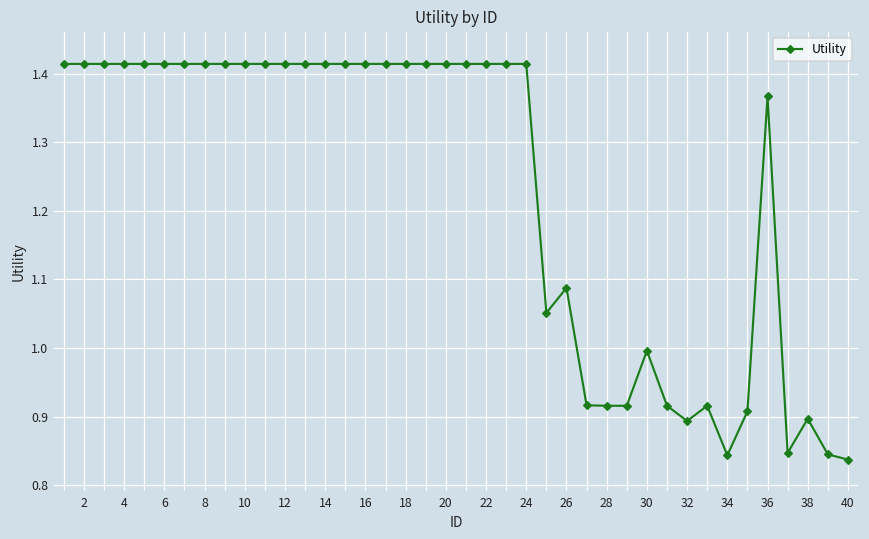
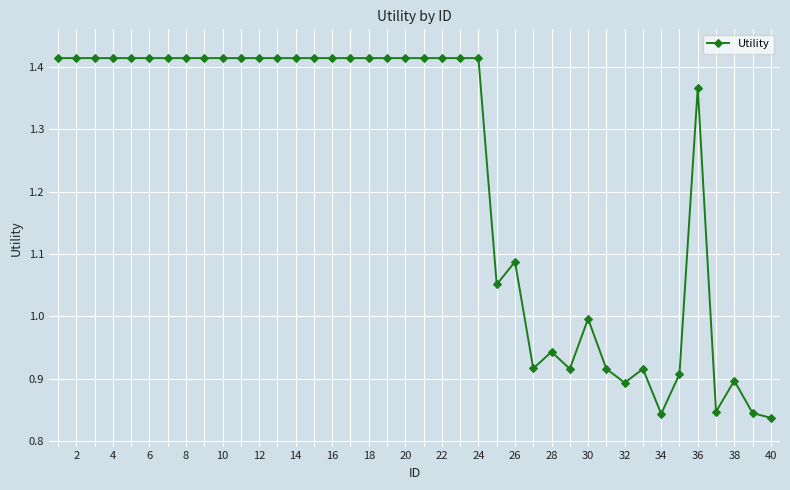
  {
    "2": 1.41,
    "4": 1.41,
    "6": 1.41,
    "8": 1.41,
    "10": 1.41,
    "12": 1.41,
    "14": 1.41,
    "16": 1.41,
    "18": 1.41,
    "20": 1.41,
    "22": 1.41,
    "24": 1.41,
    "26": 1.09,
-   "28": 0.92,
+   "28": 0.94,
    "30": 1.00,
    "32": 0.89,
    "34": 0.84,
    "36": 1.37,
    "38": 0.90,
    "40": 0.84
  }
